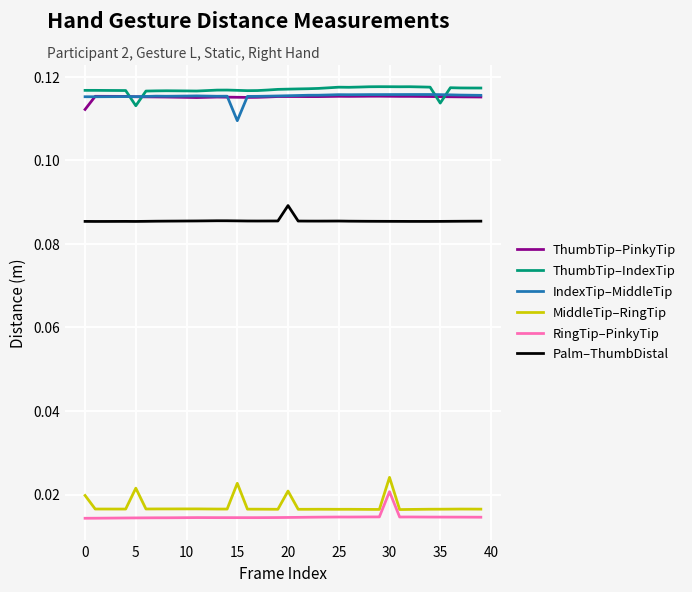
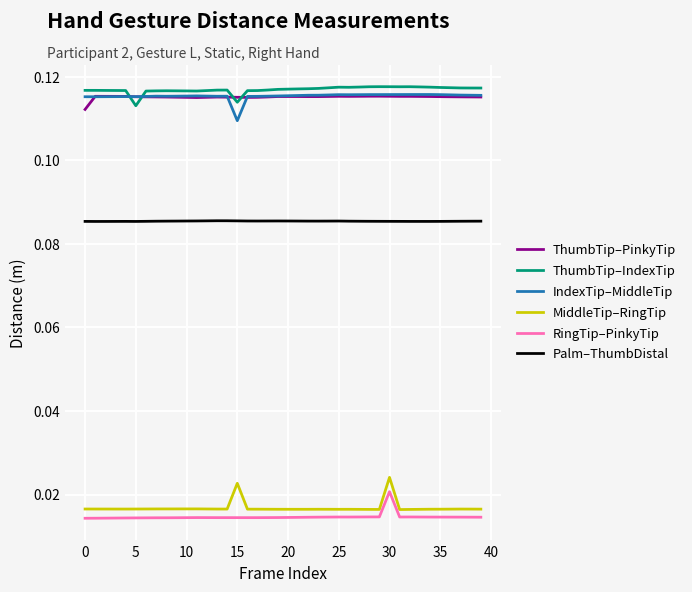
  {
    "ThumbTip–PinkyTip": {
      "0": 0.112,
      "15": 0.115
    },
    "ThumbTip–IndexTip": {
      "0": 0.117,
      "5": 0.113,
      "10": 0.117,
-     "15": 0.117,
+     "15": 0.114,
      "20": 0.117,
      "25": 0.118,
      "30": 0.118,
-     "35": 0.114
+     "35": 0.117
    },
    "IndexTip–MiddleTip": {
      "0": 0.115,
      "15": 0.109
    },
    "MiddleTip–RingTip": {
-     "0": 0.020,
-     "5": 0.022,
+     "0": 0.017,
+     "5": 0.017,
      "10": 0.017,
      "15": 0.023,
-     "20": 0.021,
+     "20": 0.016,
      "25": 0.016,
      "30": 0.024,
      "35": 0.017
    },
    "RingTip–PinkyTip": {
      "0": 0.014,
      "5": 0.014,
      "10": 0.014,
      "15": 0.014,
      "20": 0.015,
      "25": 0.015,
      "30": 0.021,
      "35": 0.015
    },
    "Palm–ThumbDistal": {
      "0": 0.085,
      "5": 0.085,
      "10": 0.085,
      "15": 0.086,
-     "20": 0.089,
+     "20": 0.085,
      "25": 0.085,
      "30": 0.085,
      "35": 0.085
    }
  }
